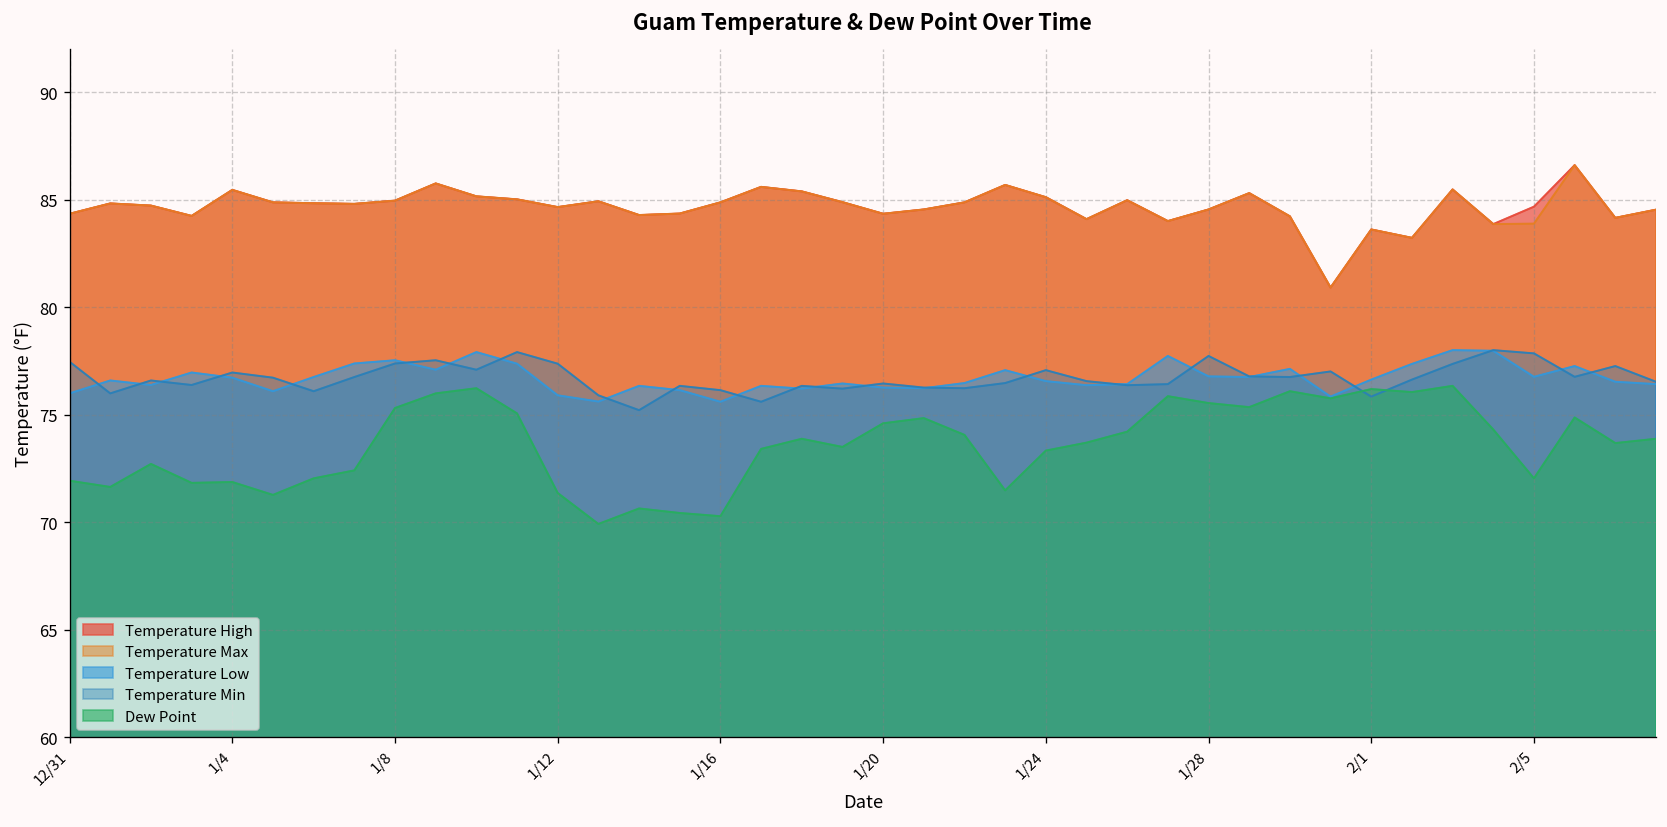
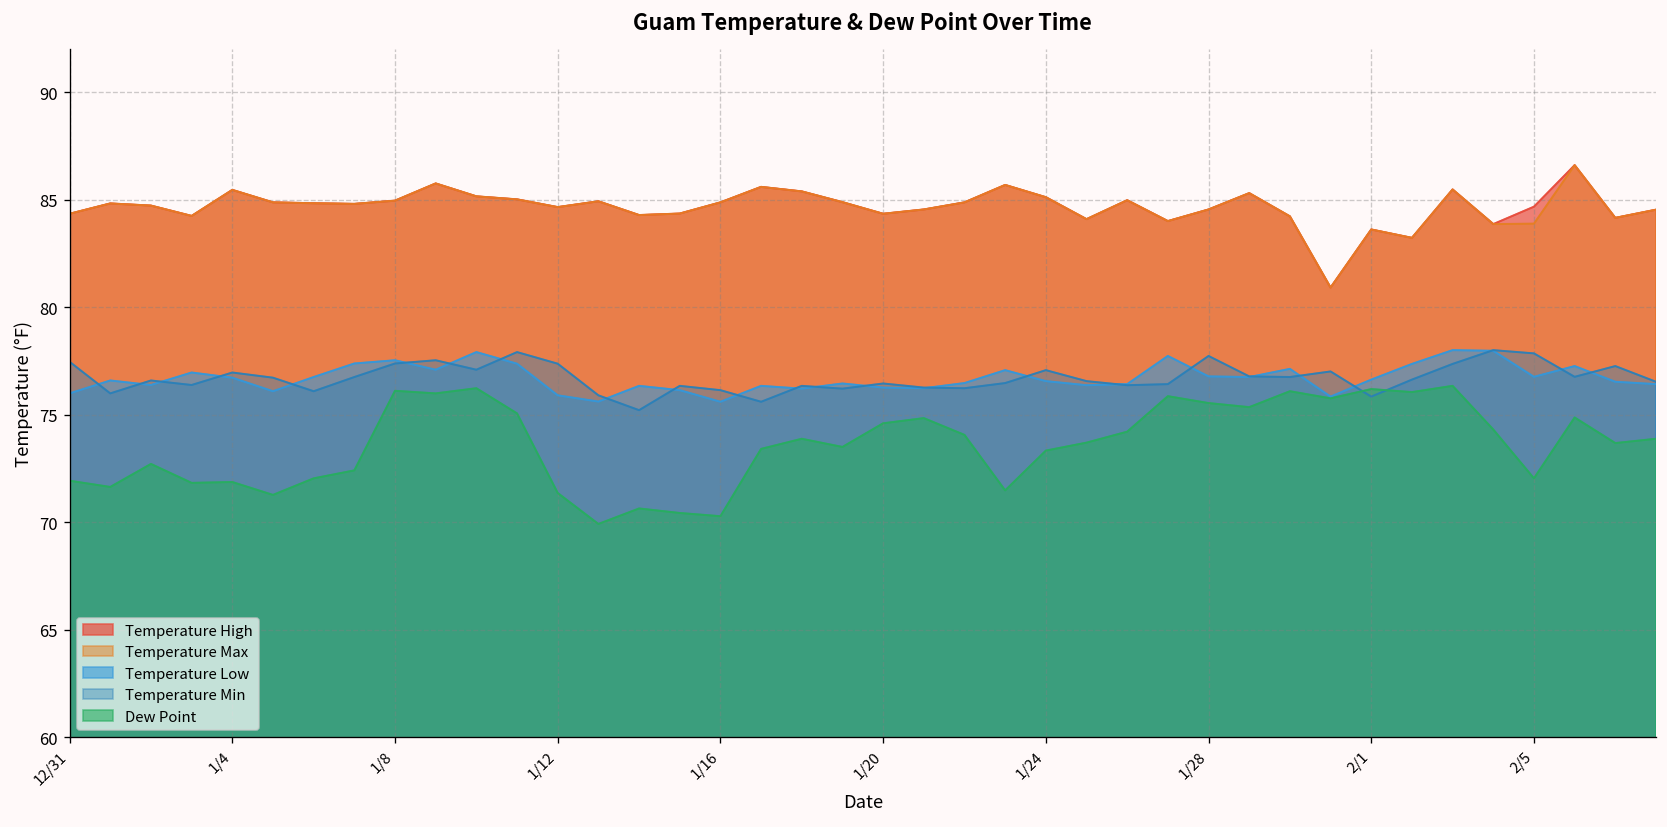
  {
    "Dew Point": {
      "12/31": 71.9,
      "1/4": 71.9,
-     "1/8": 75.3,
+     "1/8": 76.1,
      "1/12": 71.4,
      "1/16": 70.3,
      "1/20": 74.6,
      "1/24": 73.3,
      "1/28": 75.5,
      "2/1": 76.2,
      "2/5": 72.0
    }
  }
